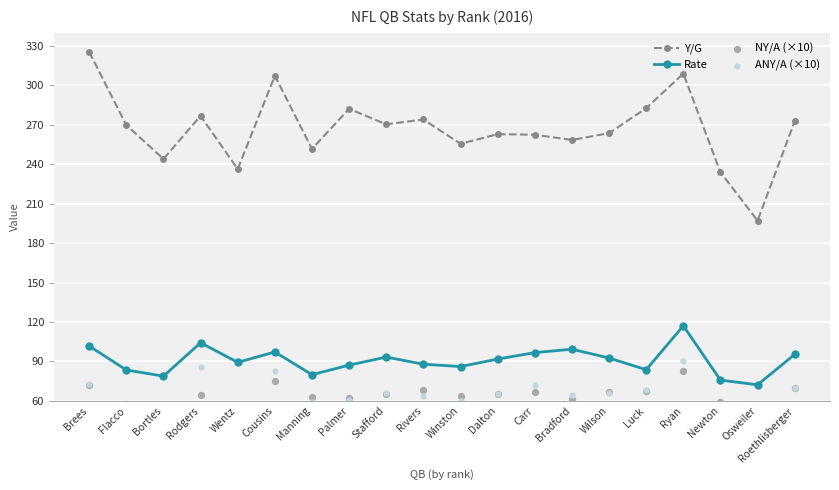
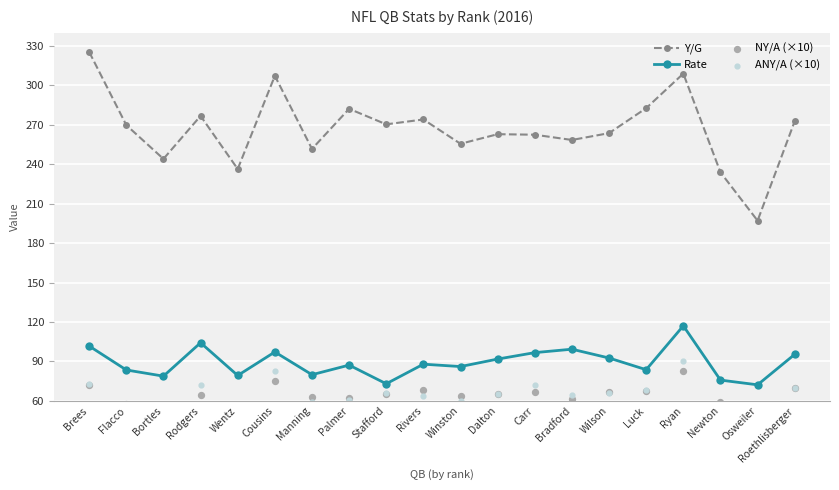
  {
    "Rate": {
      "Brees": 102,
      "Flacco": 84,
      "Bortles": 79,
      "Rodgers": 104,
-     "Wentz": 89,
+     "Wentz": 79,
      "Cousins": 97,
      "Manning": 80,
      "Palmer": 87,
-     "Stafford": 93,
+     "Stafford": 73,
      "Rivers": 88,
      "Winston": 86,
      "Dalton": 92,
      "Carr": 97,
      "Bradford": 99,
      "Wilson": 93,
      "Luck": 84,
      "Ryan": 117,
      "Newton": 76,
      "Osweiler": 72,
      "Roethlisberger": 95
    },
    "ANY/A (×10)": {
-     "Rodgers": 86
+     "Rodgers": 72
    }
  }
